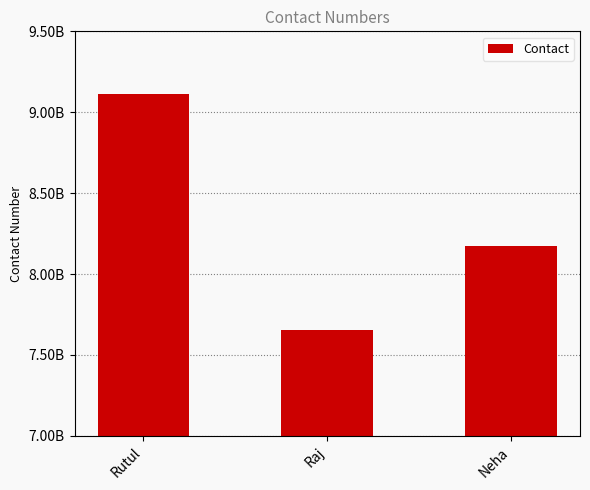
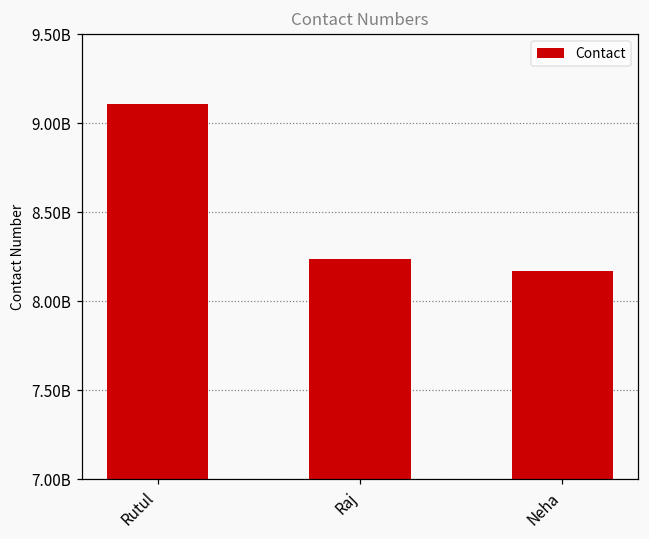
  {
    "Rutul": 9110000000,
-   "Raj": 7650000000,
+   "Raj": 8240000000,
    "Neha": 8170000000
  }
